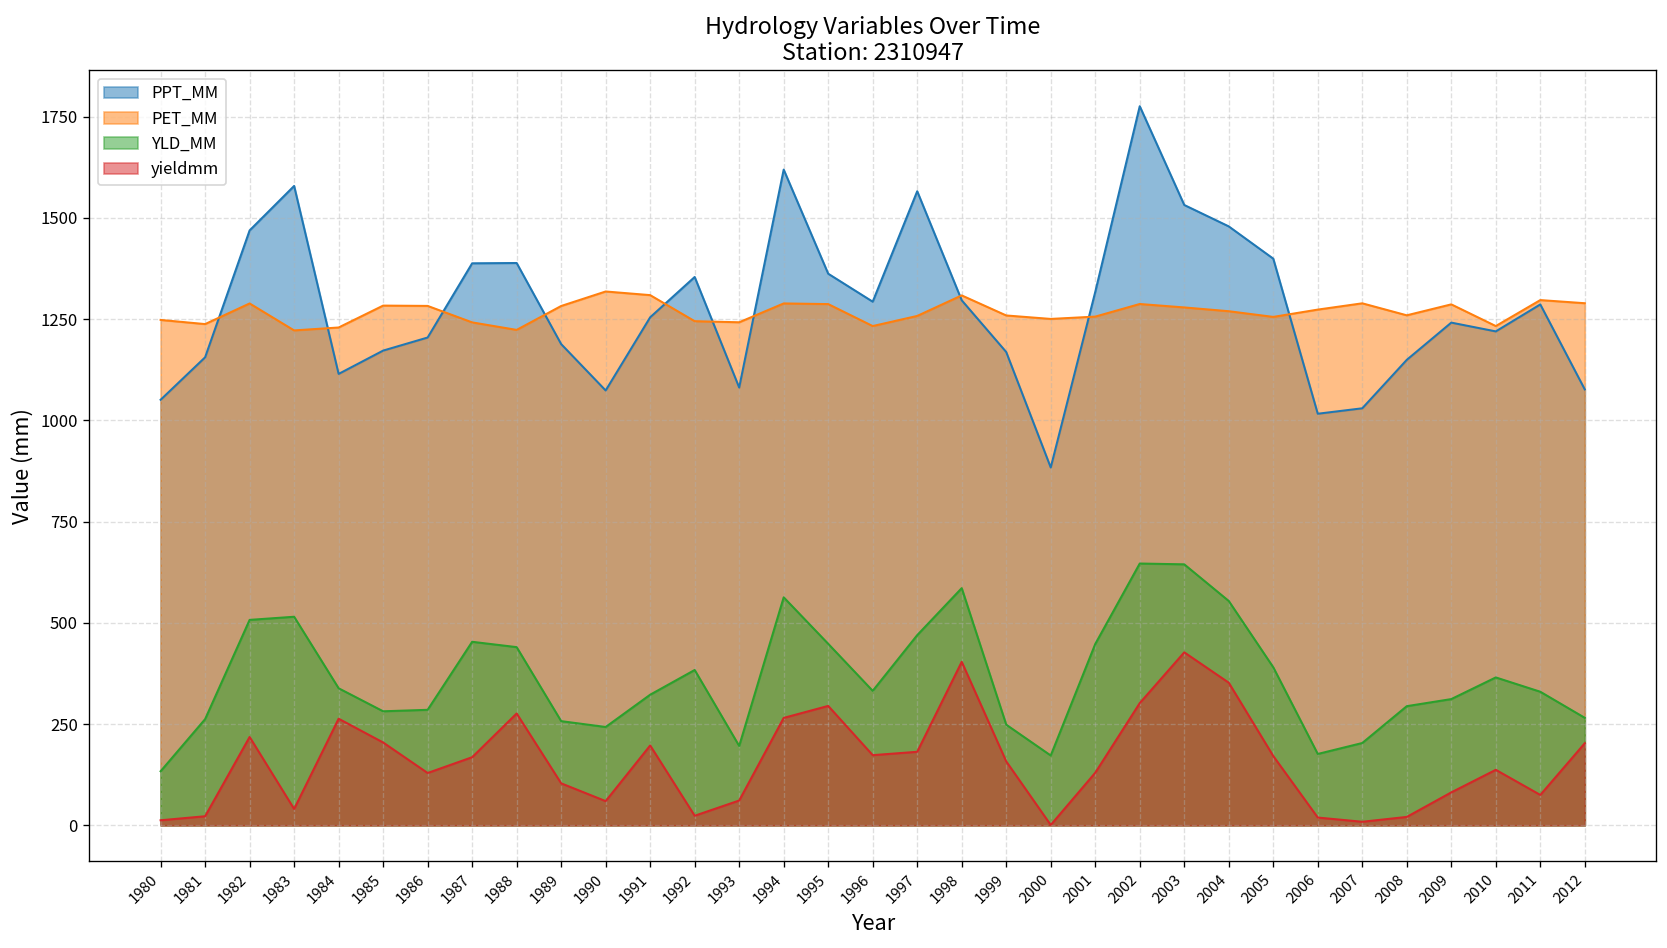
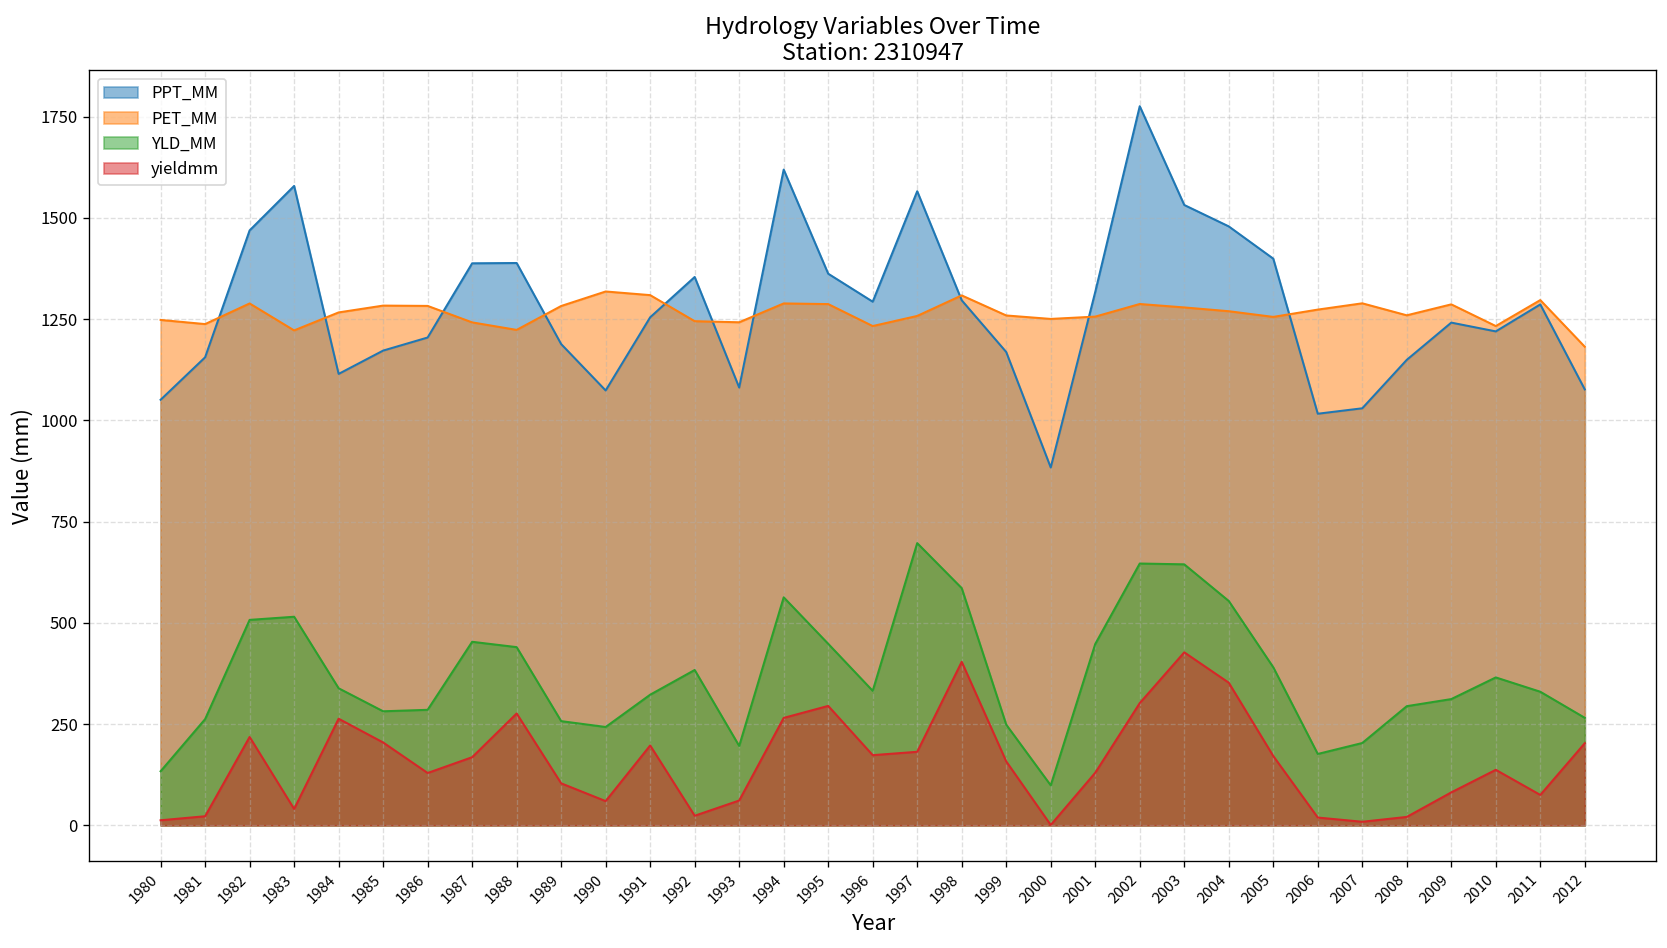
  {
    "PPT_MM": {
      "1980": 1050,
      "1981": 1160,
      "1982": 1470,
      "1983": 1580,
      "1984": 1110,
      "1985": 1170,
      "1986": 1200,
      "1987": 1390,
      "1988": 1390,
      "1989": 1190,
      "1990": 1070,
      "1991": 1250,
      "1992": 1350,
      "1993": 1080,
      "1994": 1620,
      "1995": 1360,
      "1996": 1290,
      "1997": 1570,
      "1998": 1300,
      "1999": 1170,
      "2000": 880,
      "2001": 1320,
      "2002": 1780,
      "2003": 1530,
      "2004": 1480,
      "2005": 1400,
      "2006": 1020,
      "2007": 1030,
      "2008": 1150,
      "2009": 1240,
      "2010": 1220,
      "2011": 1290,
      "2012": 1080
    },
    "PET_MM": {
      "1980": 1250,
      "1981": 1240,
      "1982": 1290,
      "1983": 1220,
-     "1984": 1230,
+     "1984": 1270,
      "1985": 1280,
      "1986": 1280,
      "1987": 1240,
      "1988": 1220,
      "1989": 1280,
      "1990": 1320,
      "1991": 1310,
      "1992": 1240,
      "1993": 1240,
      "1994": 1290,
      "1995": 1290,
      "1996": 1230,
      "1997": 1260,
      "1998": 1310,
      "1999": 1260,
      "2000": 1250,
      "2001": 1260,
      "2002": 1290,
      "2003": 1280,
      "2004": 1270,
      "2005": 1260,
      "2006": 1270,
      "2007": 1290,
      "2008": 1260,
      "2009": 1290,
      "2010": 1230,
      "2011": 1300,
-     "2012": 1290
+     "2012": 1180
    },
    "YLD_MM": {
      "1980": 130,
      "1981": 260,
      "1982": 510,
      "1983": 520,
      "1984": 340,
      "1985": 280,
      "1986": 290,
      "1987": 450,
      "1988": 440,
      "1989": 260,
      "1990": 240,
      "1991": 320,
      "1992": 380,
      "1993": 200,
      "1994": 560,
      "1995": 450,
      "1996": 330,
-     "1997": 470,
+     "1997": 700,
      "1998": 590,
      "1999": 250,
-     "2000": 170,
+     "2000": 100,
      "2001": 450,
      "2002": 650,
      "2003": 640,
      "2004": 550,
      "2005": 390,
      "2006": 180,
      "2007": 200,
      "2008": 290,
      "2009": 310,
      "2010": 370,
      "2011": 330,
      "2012": 270
    },
    "yieldmm": {
      "1980": 10,
      "1981": 20,
      "1982": 220,
      "1983": 40,
      "1984": 260,
      "1985": 200,
      "1986": 130,
      "1987": 170,
      "1988": 280,
      "1989": 100,
      "1990": 60,
      "1991": 200,
      "1992": 20,
      "1993": 60,
      "1994": 270,
      "1995": 290,
      "1996": 170,
      "1997": 180,
      "1998": 400,
      "1999": 160,
      "2000": 0,
      "2001": 130,
      "2002": 300,
      "2003": 430,
      "2004": 350,
      "2005": 170,
      "2006": 20,
      "2007": 10,
      "2008": 20,
      "2009": 80,
      "2010": 140,
      "2011": 80,
      "2012": 200
    }
  }
